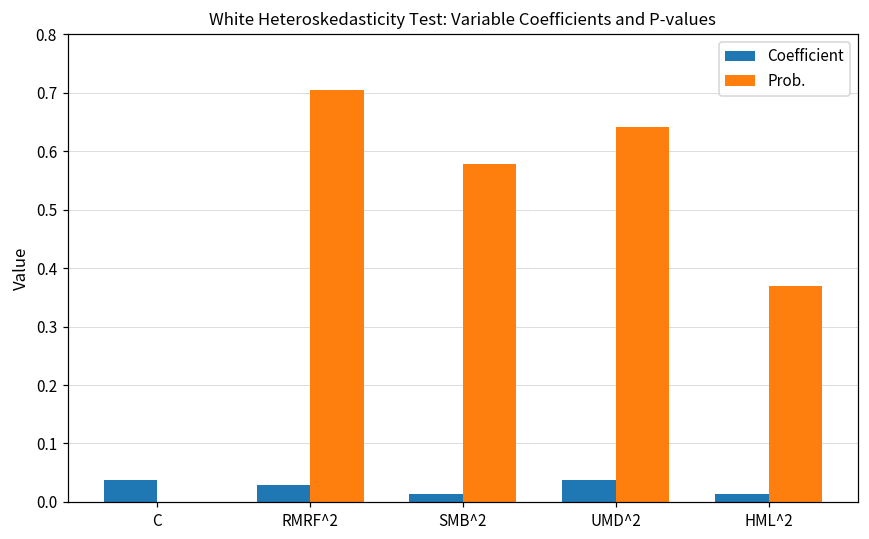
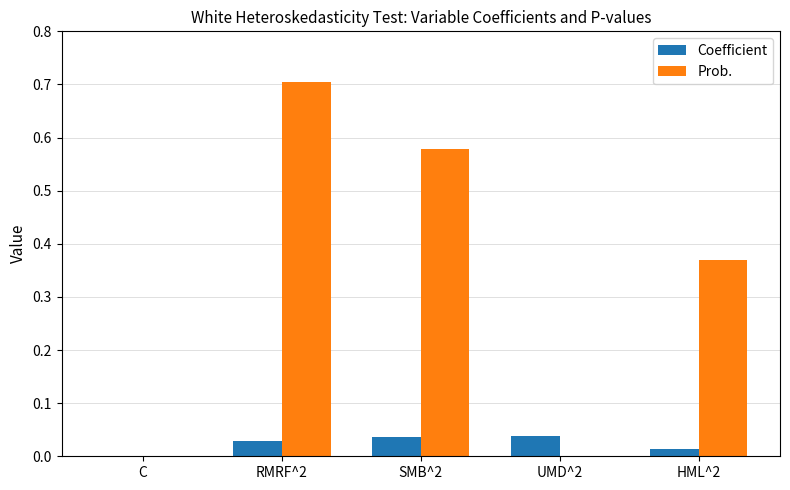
  {
    "Coefficient": {
-     "C": 0.04,
+     "C": 0.00,
      "RMRF^2": 0.03,
-     "SMB^2": 0.01,
+     "SMB^2": 0.04,
      "UMD^2": 0.04,
      "HML^2": 0.01
    },
    "Prob.": {
      "C": 0.00,
      "RMRF^2": 0.71,
      "SMB^2": 0.58,
-     "UMD^2": 0.64,
+     "UMD^2": 0.00,
      "HML^2": 0.37
    }
  }
